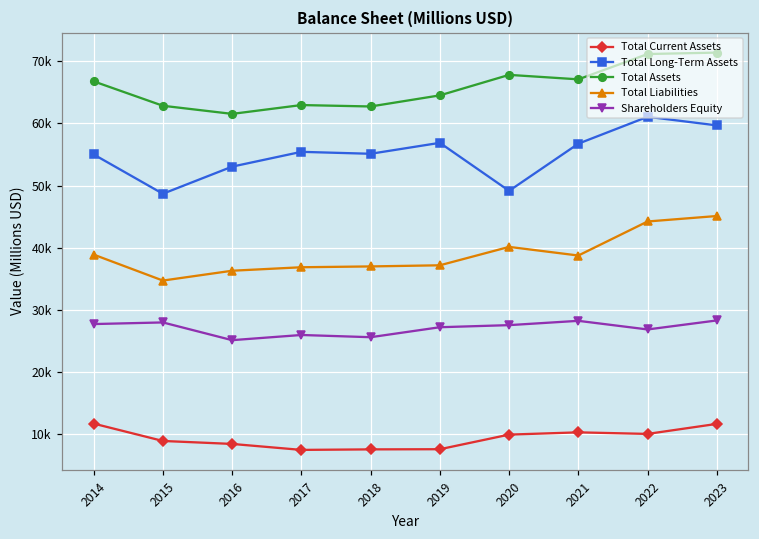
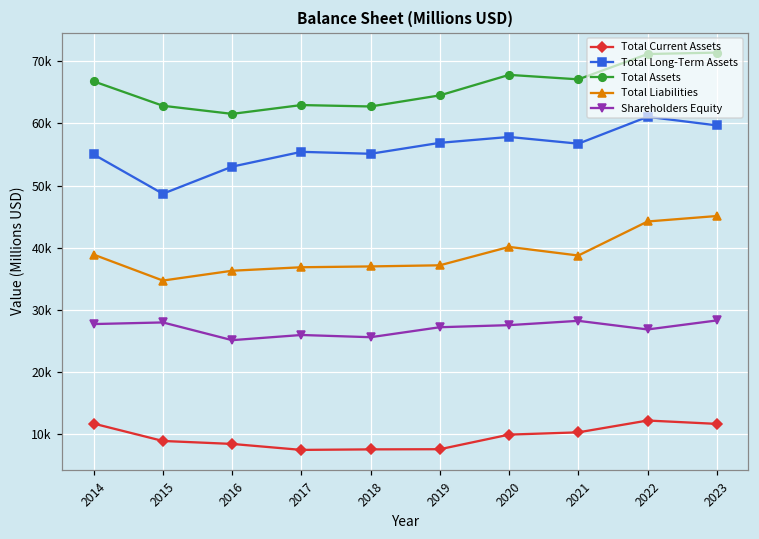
  {
    "Total Current Assets": {
      "2014": 12000,
      "2015": 9000,
      "2016": 8000,
      "2017": 8000,
      "2018": 8000,
      "2019": 8000,
      "2020": 10000,
      "2021": 10000,
-     "2022": 10000,
+     "2022": 12000,
      "2023": 12000
    },
    "Total Long-Term Assets": {
      "2014": 55000,
      "2015": 49000,
      "2016": 53000,
      "2017": 55000,
      "2018": 55000,
      "2019": 57000,
-     "2020": 49000,
+     "2020": 58000,
      "2021": 57000,
      "2023": 60000
    },
    "Total Assets": {
      "2014": 67000,
      "2015": 63000,
      "2016": 62000,
      "2017": 63000,
      "2018": 63000,
      "2019": 65000,
      "2020": 68000,
      "2021": 67000
    },
    "Total Liabilities": {
      "2014": 39000,
      "2015": 35000,
      "2016": 36000,
      "2017": 37000,
      "2018": 37000,
      "2019": 37000,
      "2020": 40000,
      "2021": 39000,
      "2022": 44000,
      "2023": 45000
    },
    "Shareholders Equity": {
      "2014": 28000,
      "2015": 28000,
      "2016": 25000,
      "2017": 26000,
      "2018": 26000,
      "2019": 27000,
      "2020": 28000,
      "2021": 28000,
      "2022": 27000,
      "2023": 28000
    }
  }
